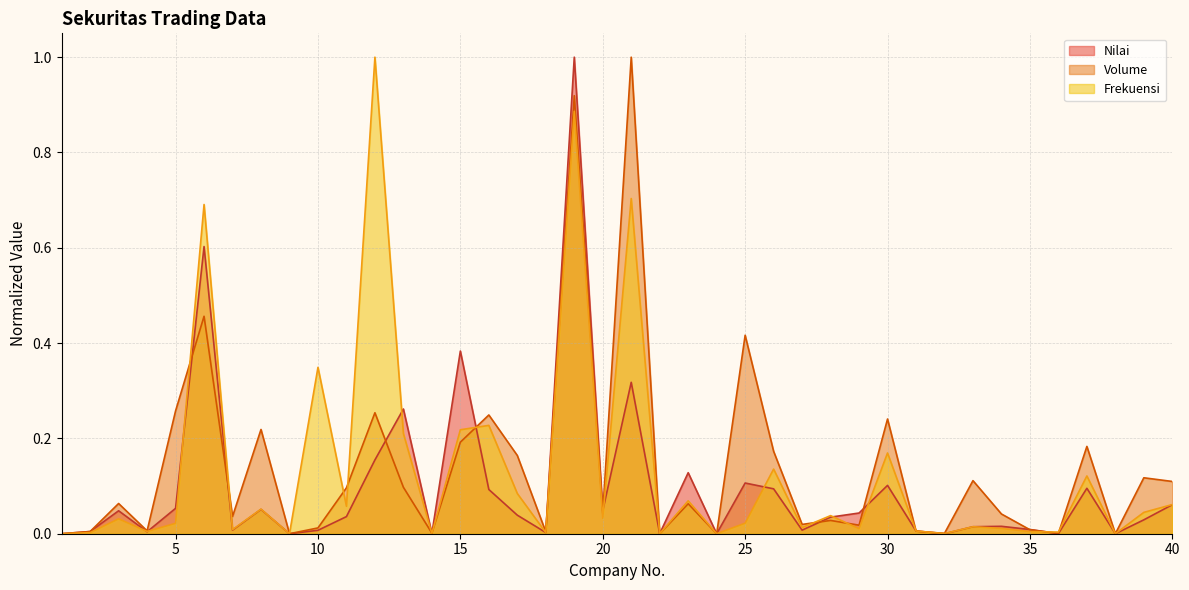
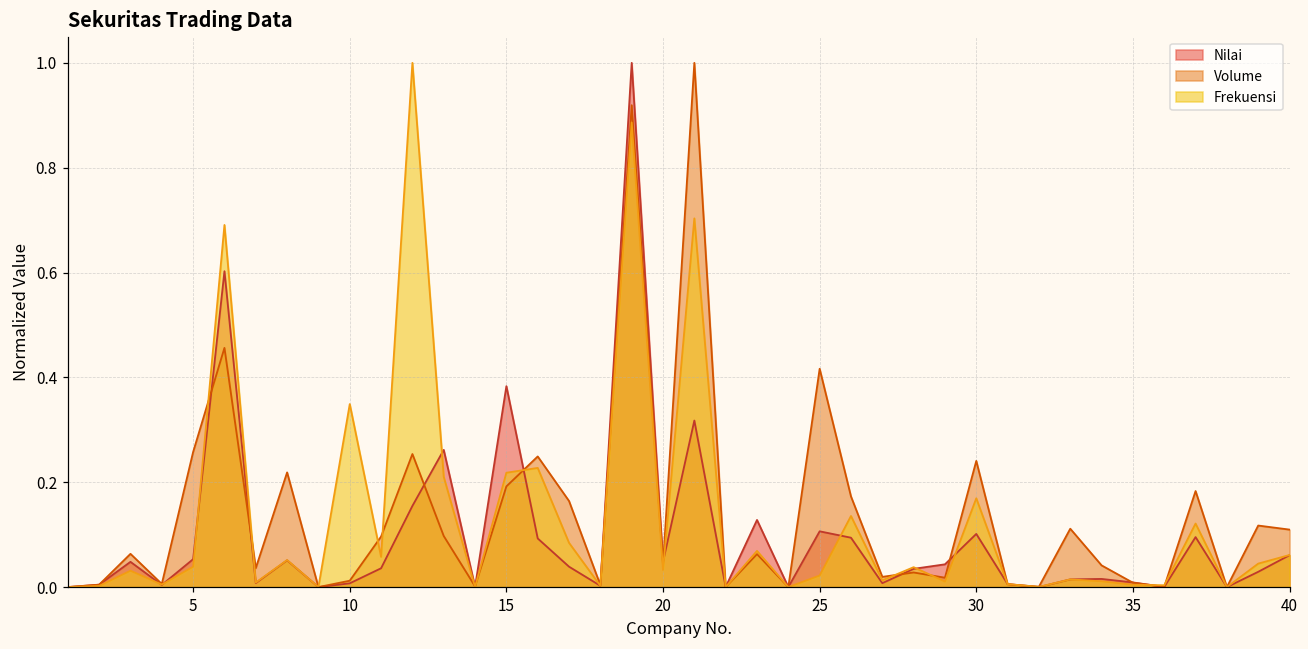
  {
    "Frekuensi": {
-     "5": 0.02,
+     "5": 0.04,
      "10": 0.35,
      "15": 0.22,
      "20": 0.03,
      "25": 0.02,
      "30": 0.17
    }
  }
